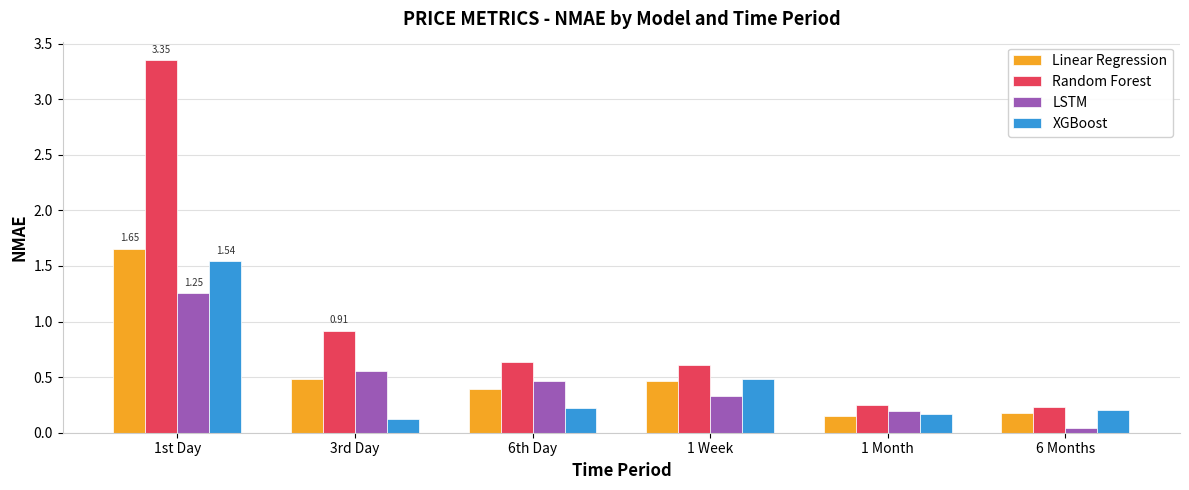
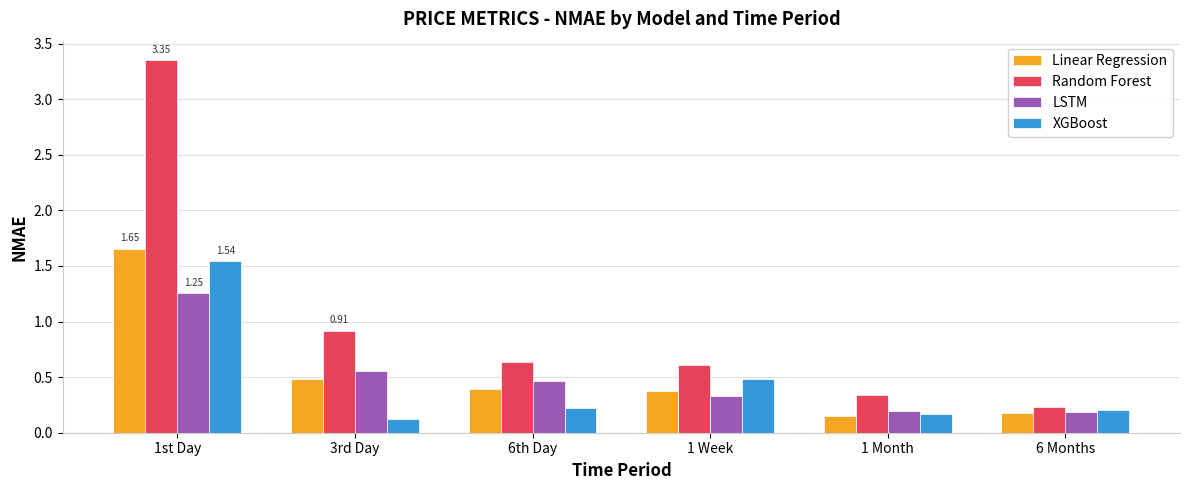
  {
    "Linear Regression": {
      "3rd Day": 0.48,
      "6th Day": 0.39,
-     "1 Week": 0.47,
+     "1 Week": 0.38,
      "1 Month": 0.15,
      "6 Months": 0.18
    },
    "Random Forest": {
      "6th Day": 0.64,
      "1 Week": 0.61,
-     "1 Month": 0.25,
+     "1 Month": 0.34,
      "6 Months": 0.24
    },
    "LSTM": {
      "3rd Day": 0.56,
      "6th Day": 0.46,
      "1 Week": 0.33,
      "1 Month": 0.20,
-     "6 Months": 0.04
+     "6 Months": 0.19
    },
    "XGBoost": {
      "1st Day": 1.54
    }
  }
